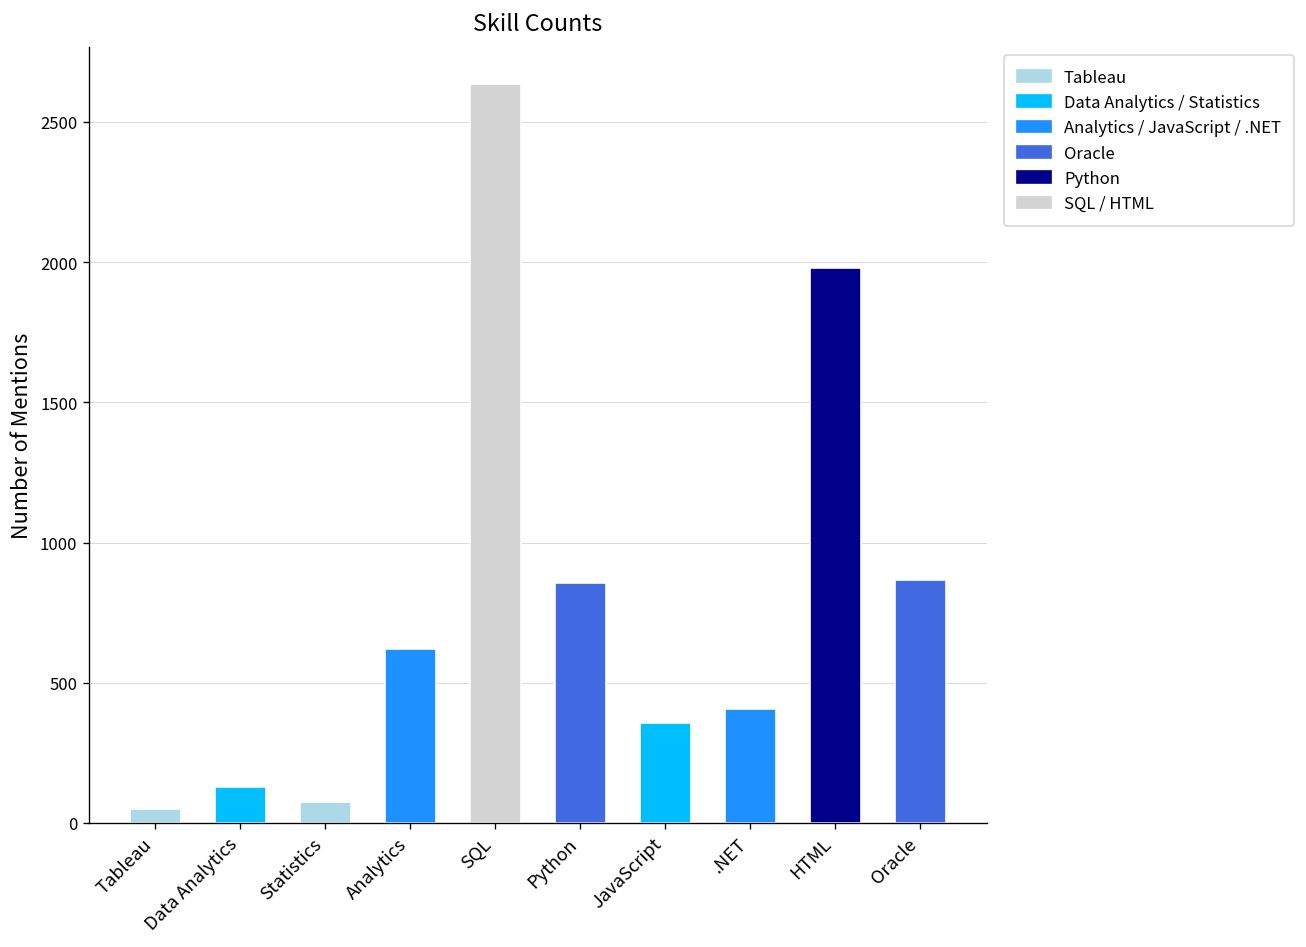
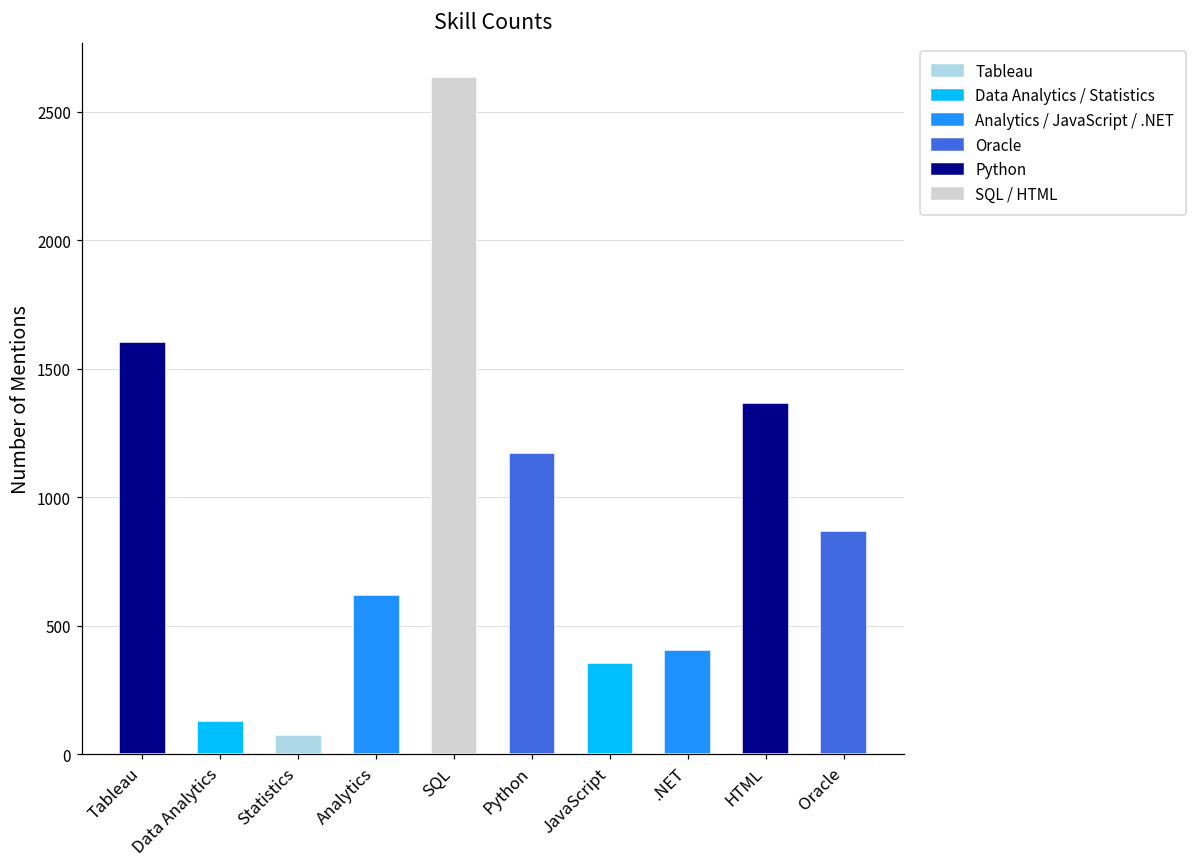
  {
-   "Tableau": 50,
+   "Tableau": 1600,
    "Data Analytics": 130,
    "Statistics": 70,
    "Analytics": 620,
    "SQL": 2640,
-   "Python": 850,
+   "Python": 1170,
    "JavaScript": 360,
    ".NET": 410,
-   "HTML": 1980,
+   "HTML": 1370,
    "Oracle": 870
  }
